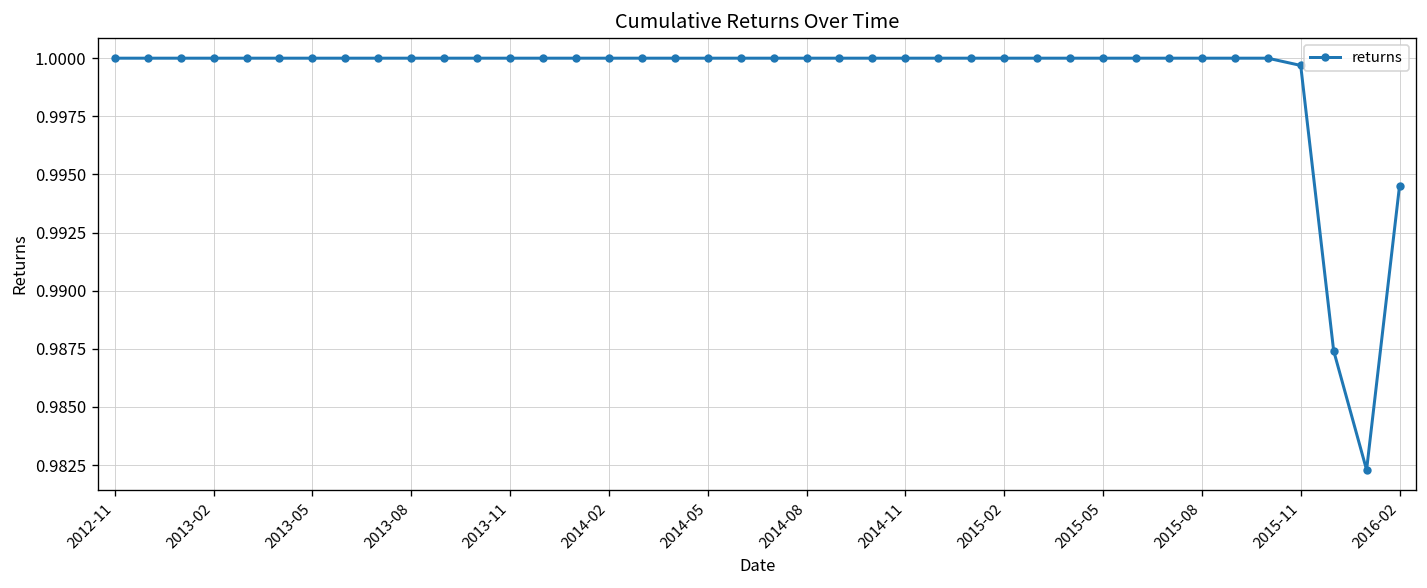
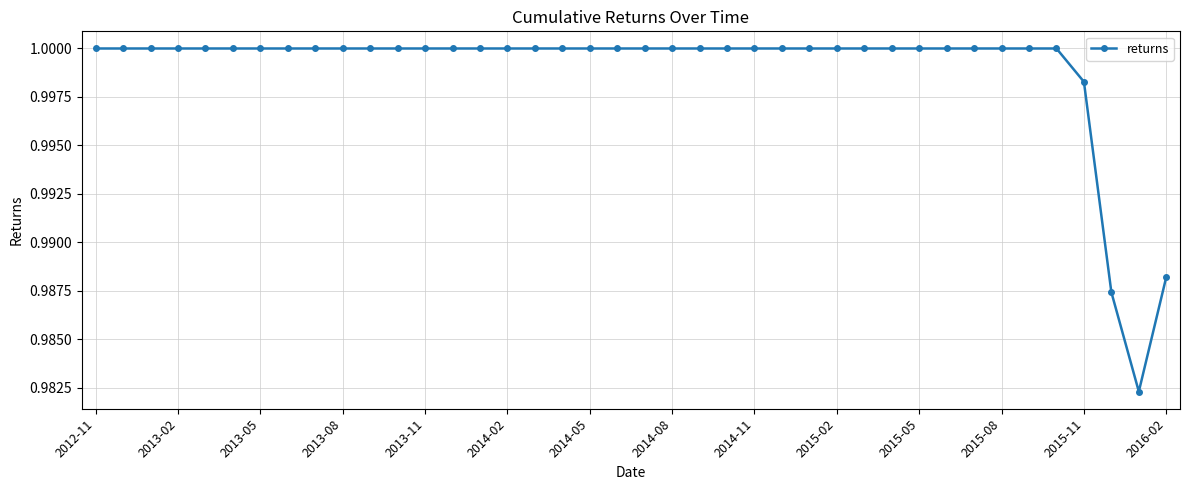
  {
    "2012-11": 1.0000,
    "2013-02": 1.0000,
    "2013-05": 1.0000,
    "2013-08": 1.0000,
    "2013-11": 1.0000,
    "2014-02": 1.0000,
    "2014-05": 1.0000,
    "2014-08": 1.0000,
    "2014-11": 1.0000,
    "2015-02": 1.0000,
    "2015-05": 1.0000,
    "2015-08": 1.0000,
-   "2015-11": 0.9997,
-   "2016-02": 0.9945
+   "2015-11": 0.9983,
+   "2016-02": 0.9882
  }
